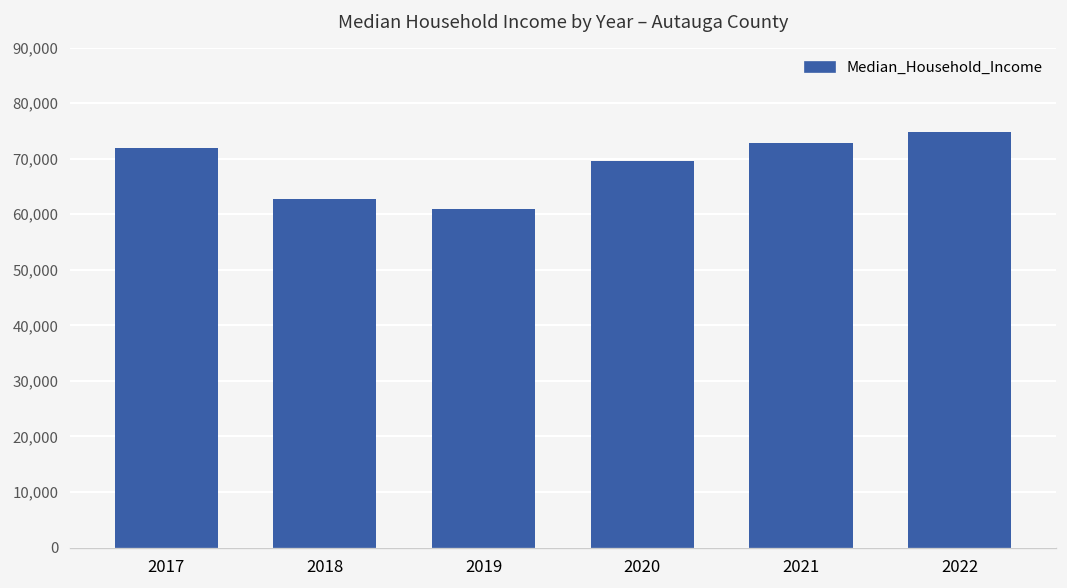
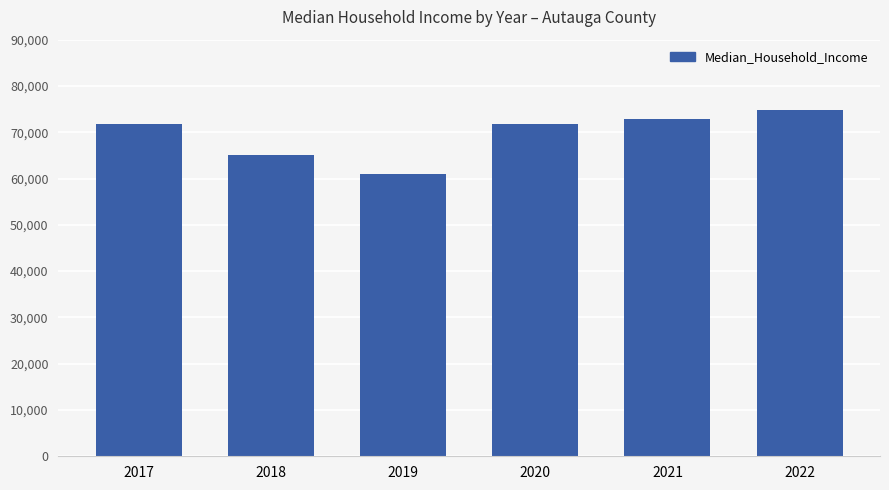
  {
    "2017": "72,000",
-   "2018": "63,000",
+   "2018": "65,000",
    "2019": "61,000",
-   "2020": "70,000",
+   "2020": "72,000",
    "2021": "73,000",
    "2022": "75,000"
  }
